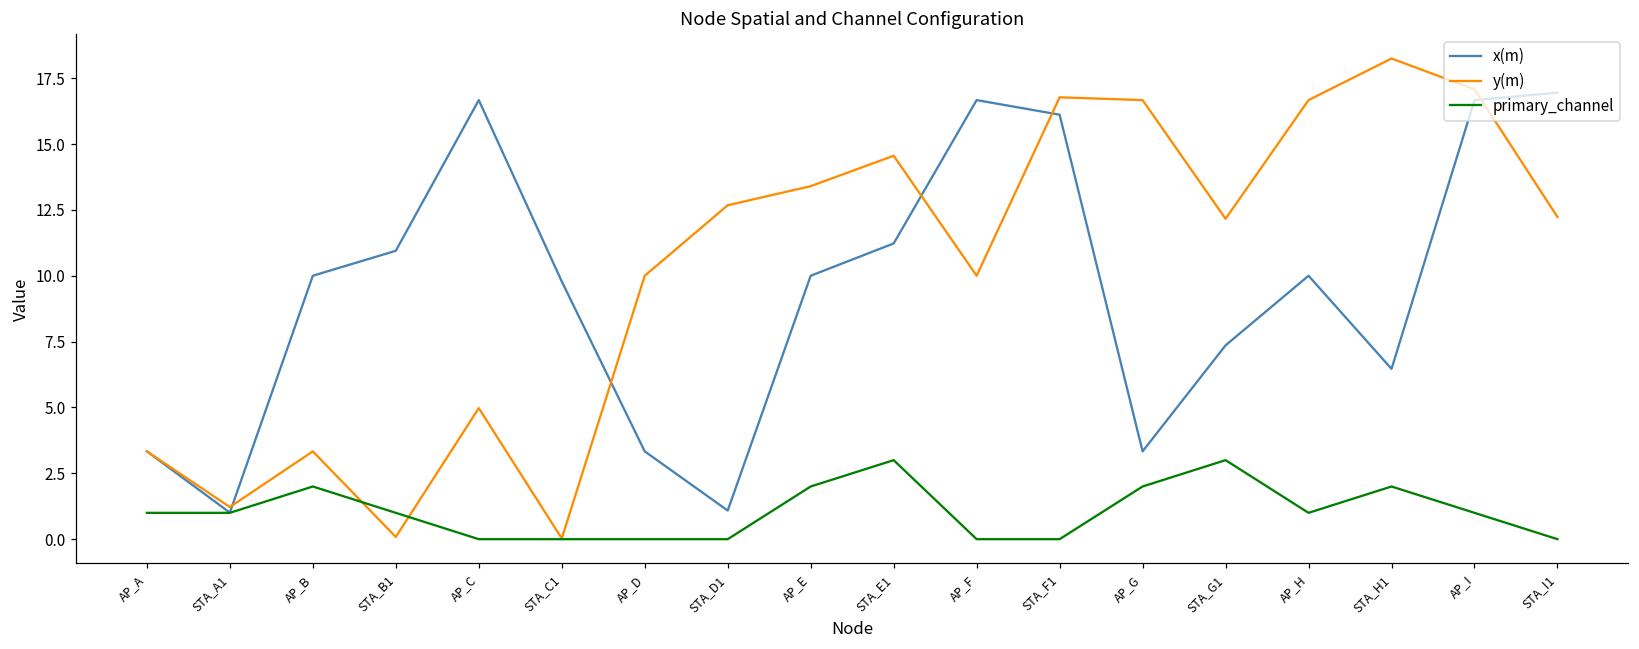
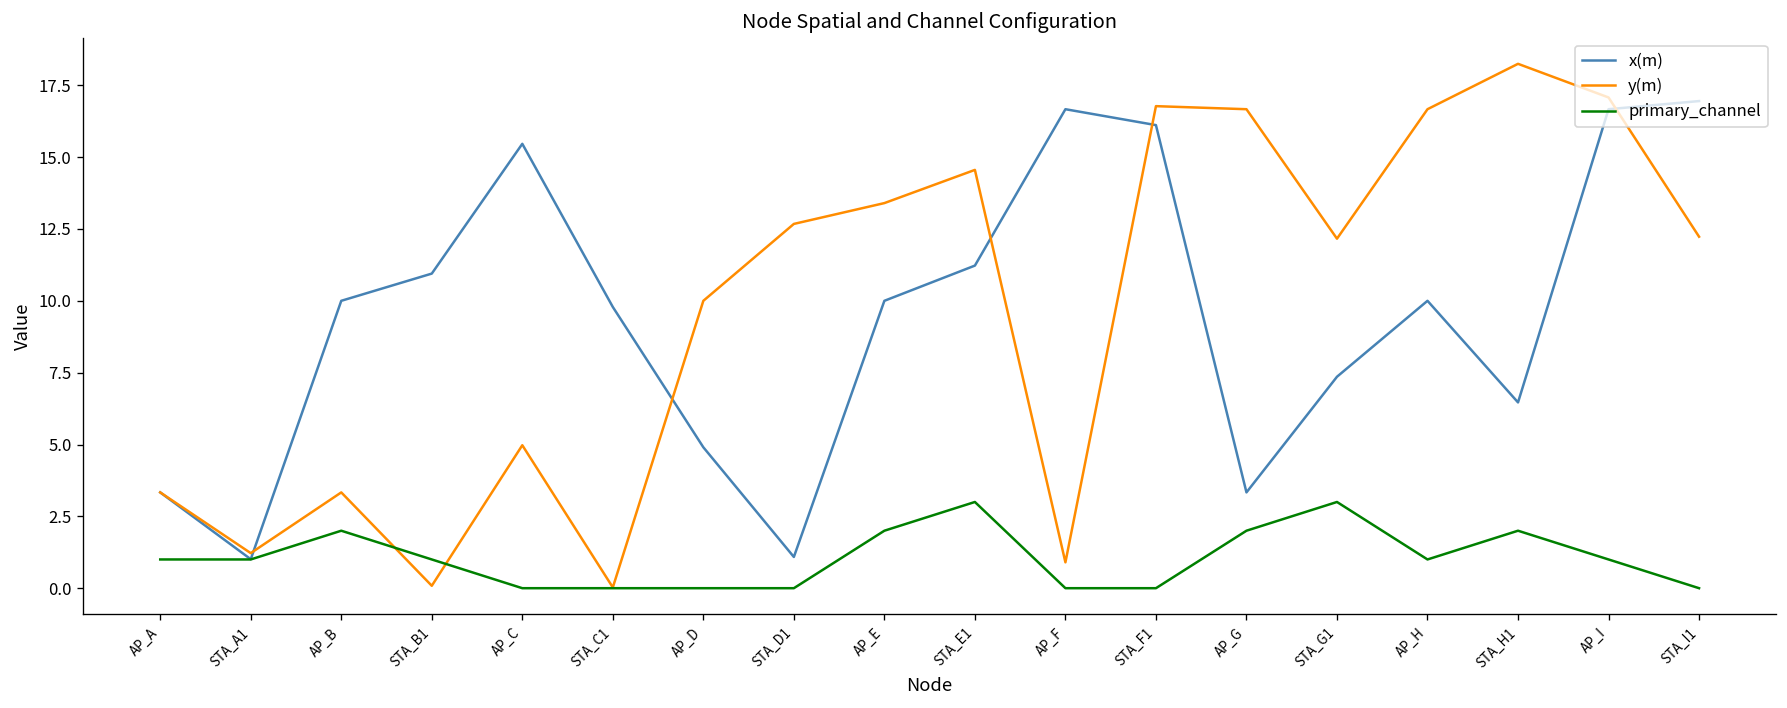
  {
    "x(m)": {
      "AP_B": 10.0,
      "STA_B1": 10.9,
-     "AP_C": 16.7,
+     "AP_C": 15.5,
      "STA_C1": 9.8,
-     "AP_D": 3.3,
+     "AP_D": 4.9,
      "STA_D1": 1.1,
      "AP_E": 10.0,
      "STA_E1": 11.2,
      "AP_F": 16.7,
      "STA_F1": 16.1,
      "AP_G": 3.3,
      "STA_G1": 7.4,
      "AP_H": 10.0,
      "STA_H1": 6.5
    },
    "y(m)": {
      "STA_A1": 1.2,
      "AP_B": 3.3,
      "STA_B1": 0.1,
      "AP_C": 5.0,
      "AP_D": 10.0,
      "STA_D1": 12.7,
      "AP_E": 13.4,
      "STA_E1": 14.6,
-     "AP_F": 10.0,
+     "AP_F": 0.9,
      "STA_F1": 16.8,
      "AP_G": 16.7,
      "STA_G1": 12.2,
      "AP_H": 16.7,
      "STA_H1": 18.2,
      "STA_I1": 12.2
    },
    "primary_channel": {
      "AP_A": 1.0,
      "AP_B": 2.0,
      "STA_B1": 1.0,
      "AP_C": 0.0,
      "AP_D": 0.0,
      "STA_D1": 0.0,
      "AP_E": 2.0,
      "STA_E1": 3.0,
      "AP_F": 0.0,
      "STA_F1": 0.0,
      "AP_G": 2.0,
      "STA_G1": 3.0,
      "AP_H": 1.0,
      "STA_H1": 2.0,
      "AP_I": 1.0,
      "STA_I1": 0.0
    }
  }
